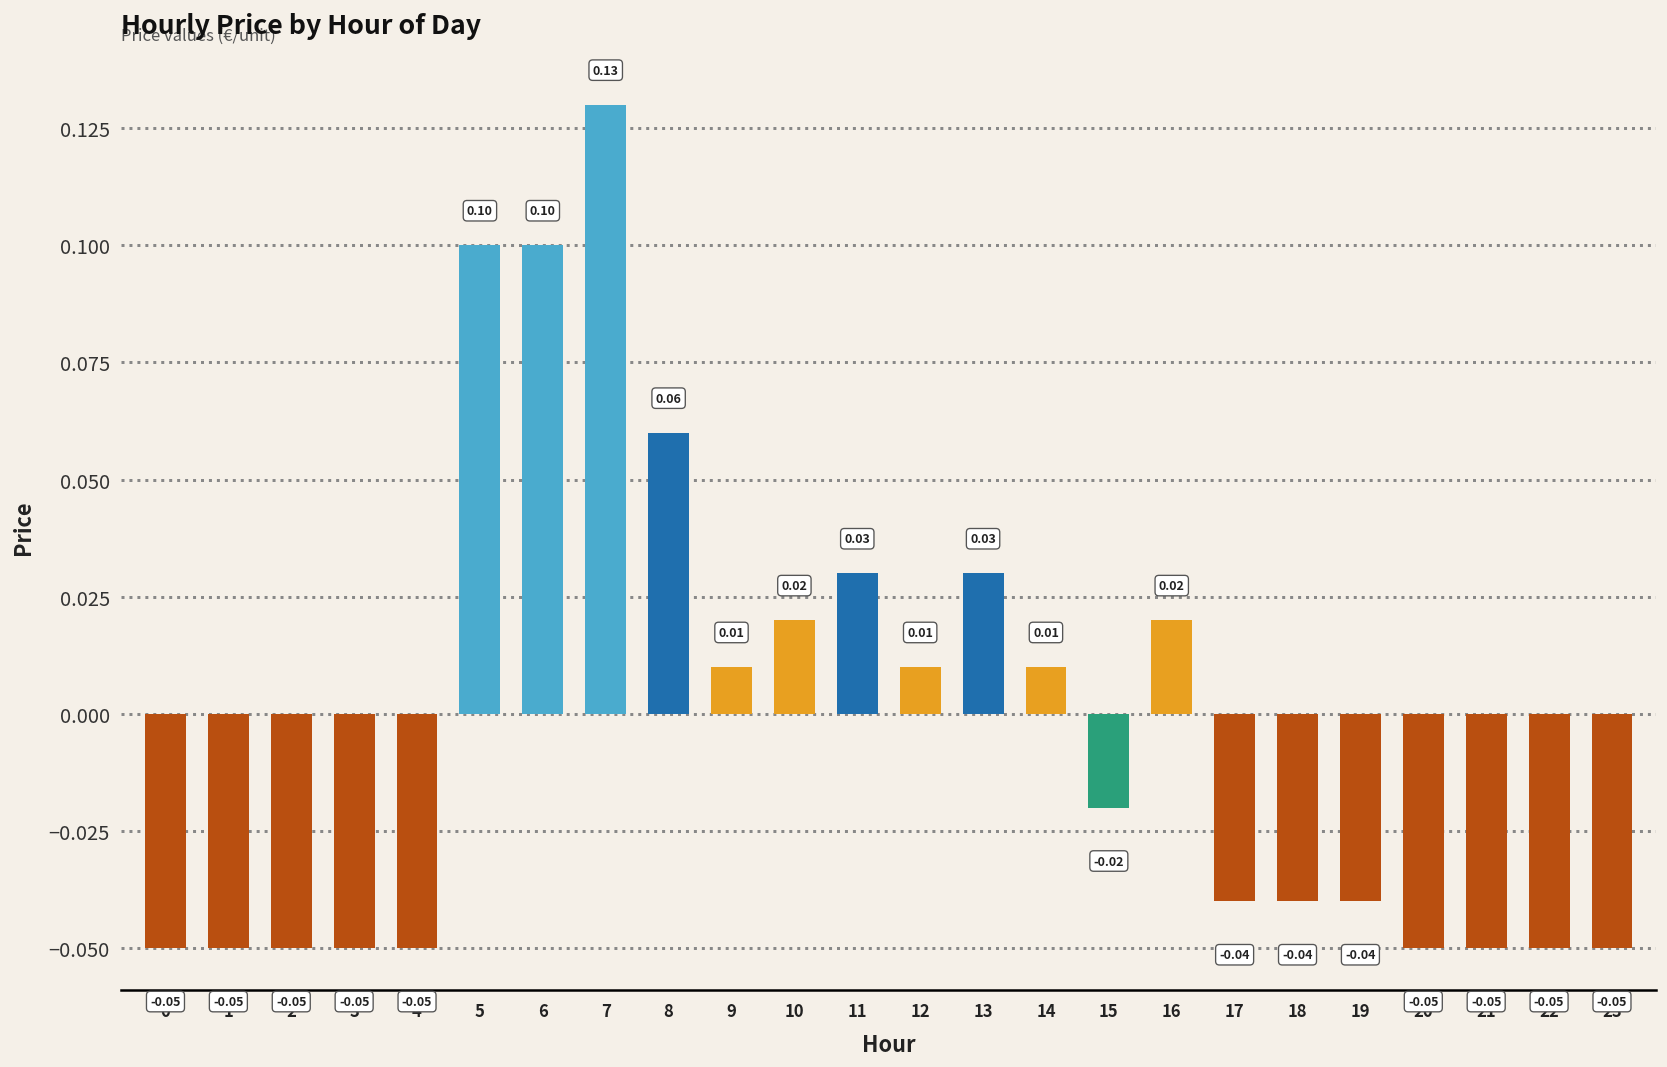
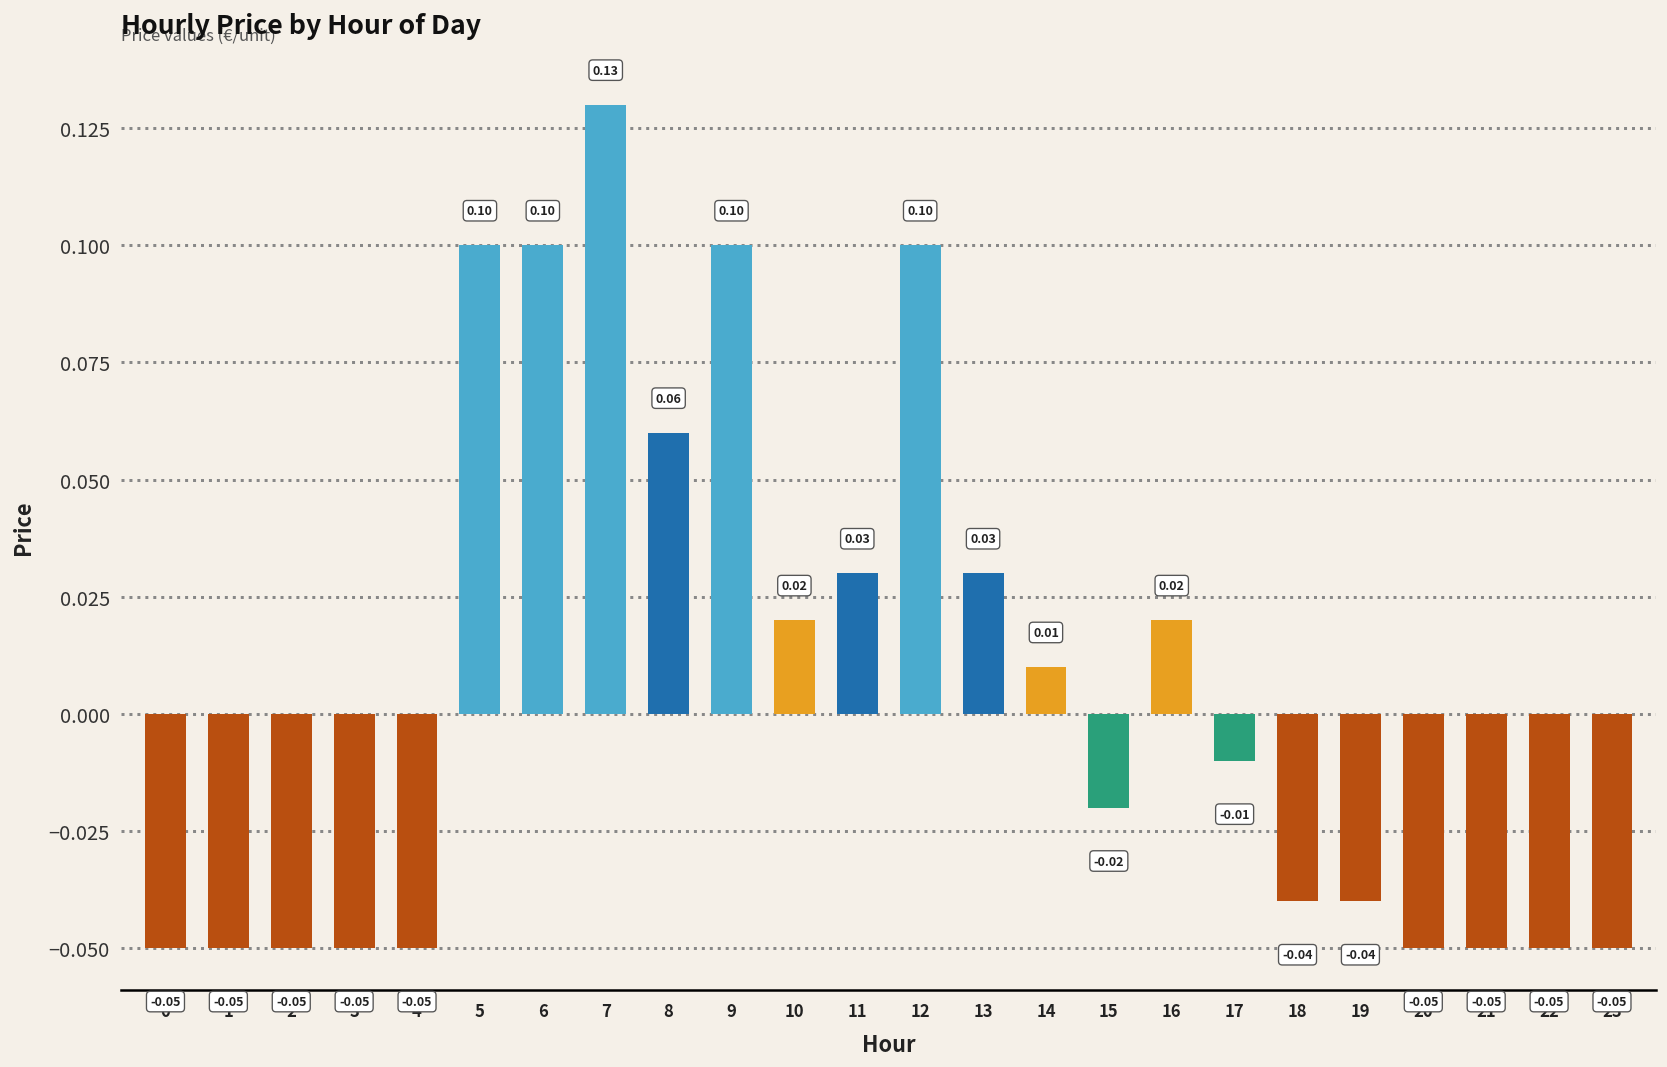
  {
-   "9": 0.01,
-   "12": 0.01,
-   "17": -0.04
+   "9": 0.10,
+   "12": 0.10,
+   "17": -0.01
  }
